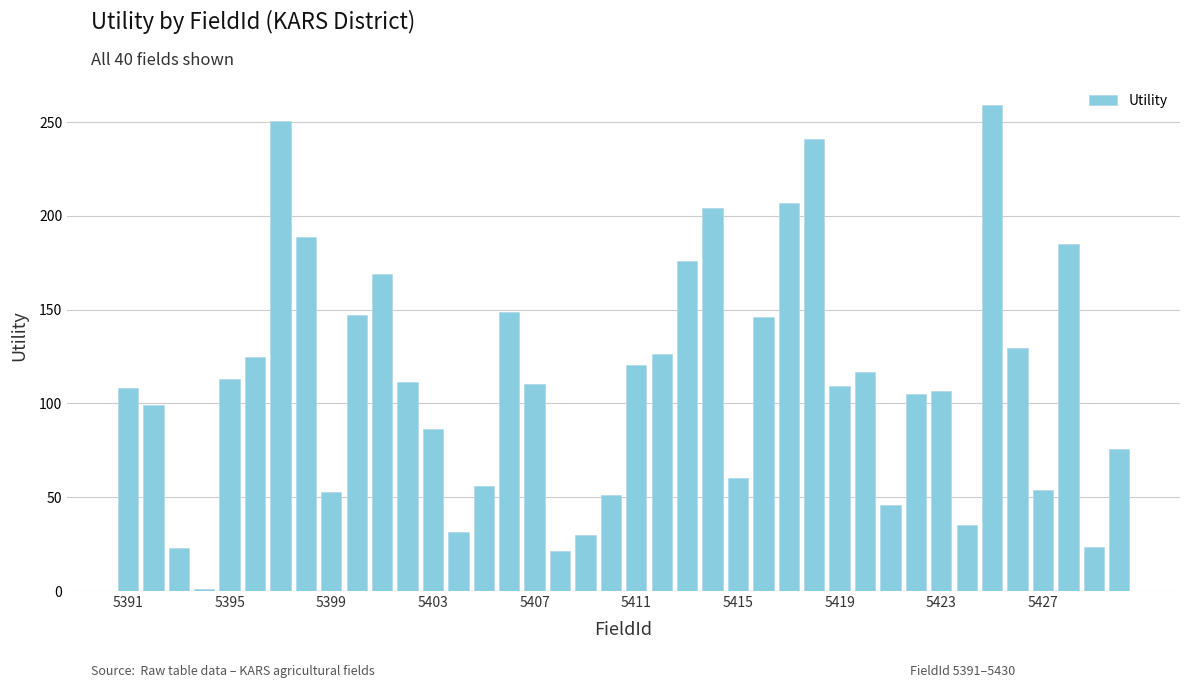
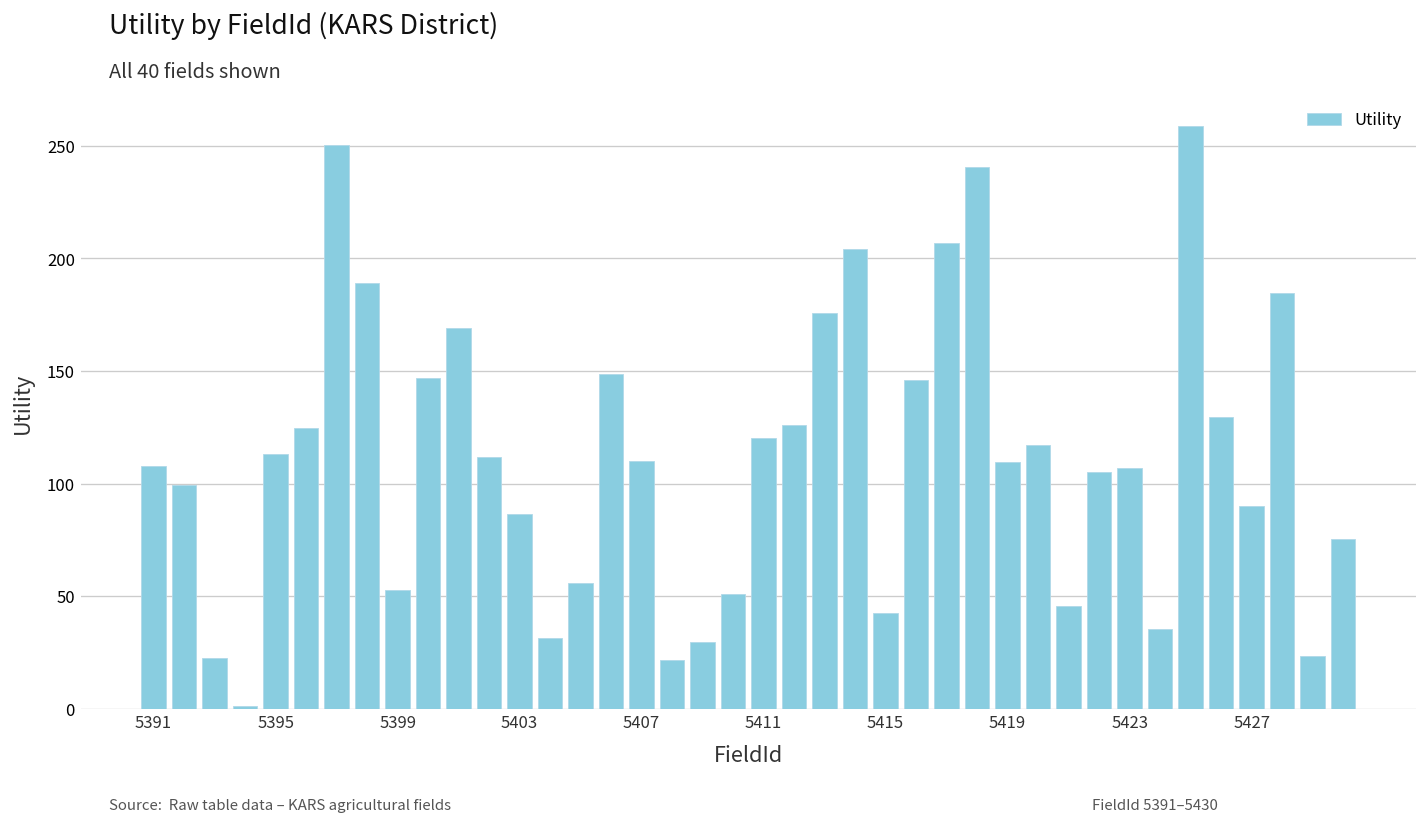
  {
    "5391": 108,
    "5395": 113,
    "5399": 53,
    "5403": 87,
    "5407": 110,
    "5411": 120,
-   "5415": 60,
+   "5415": 43,
    "5419": 110,
    "5423": 107,
-   "5427": 54
+   "5427": 90
  }
